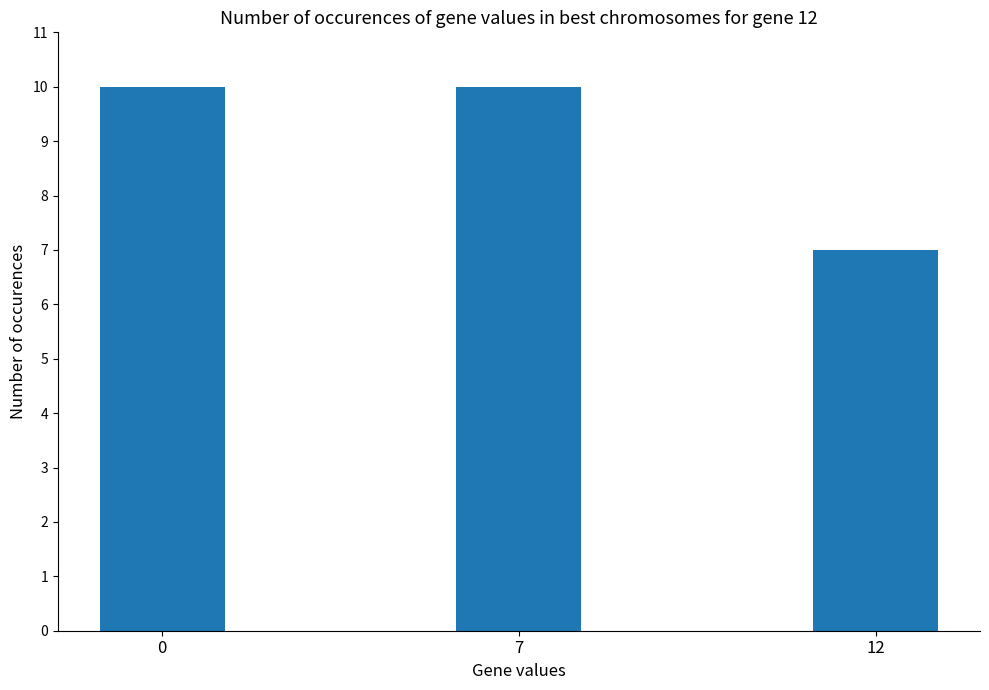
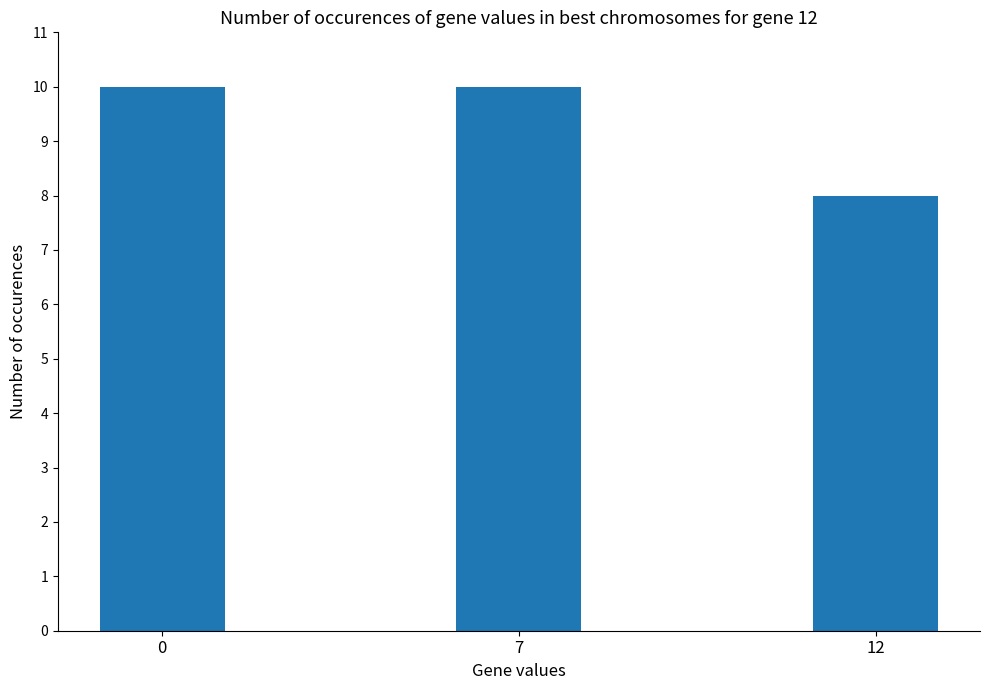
  {
    "0": 10,
    "7": 10,
-   "12": 7
+   "12": 8
  }
